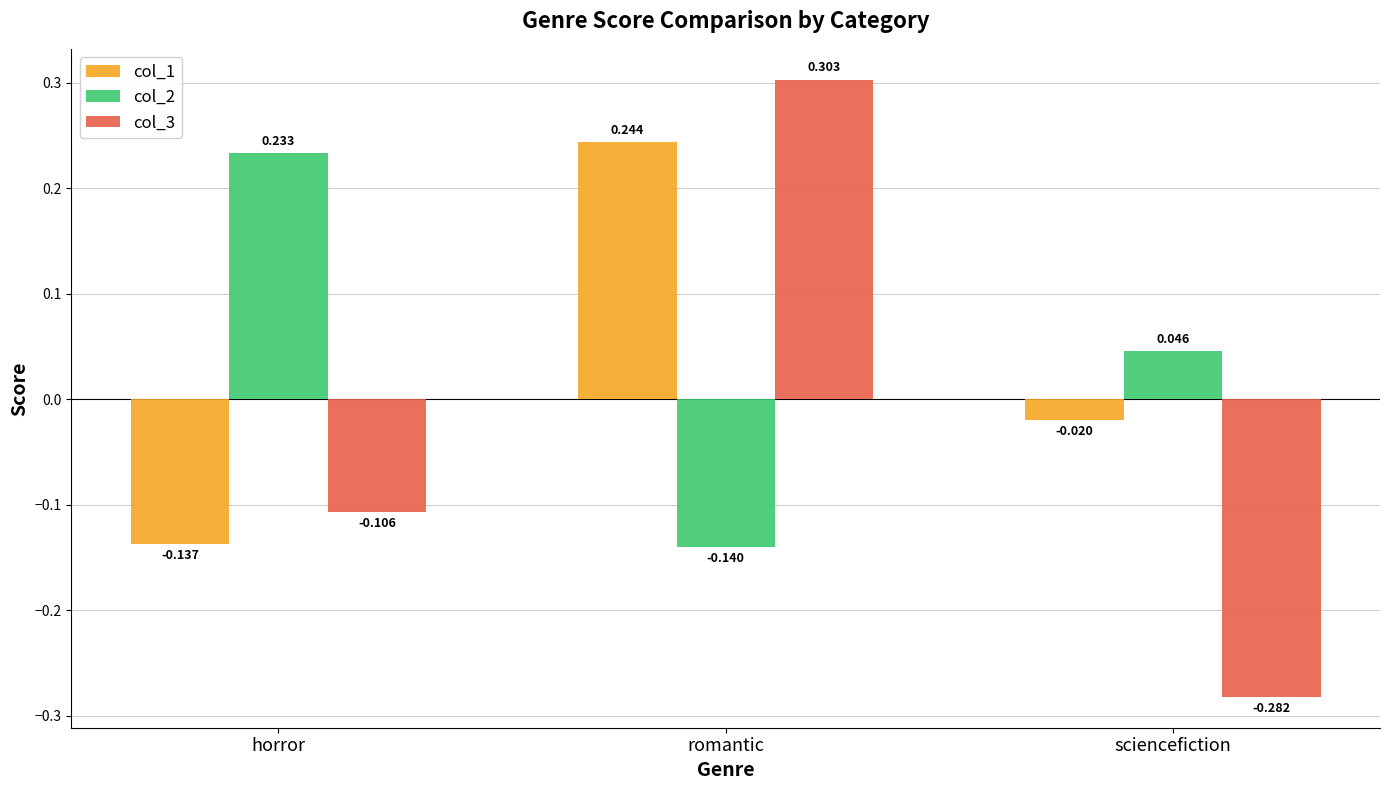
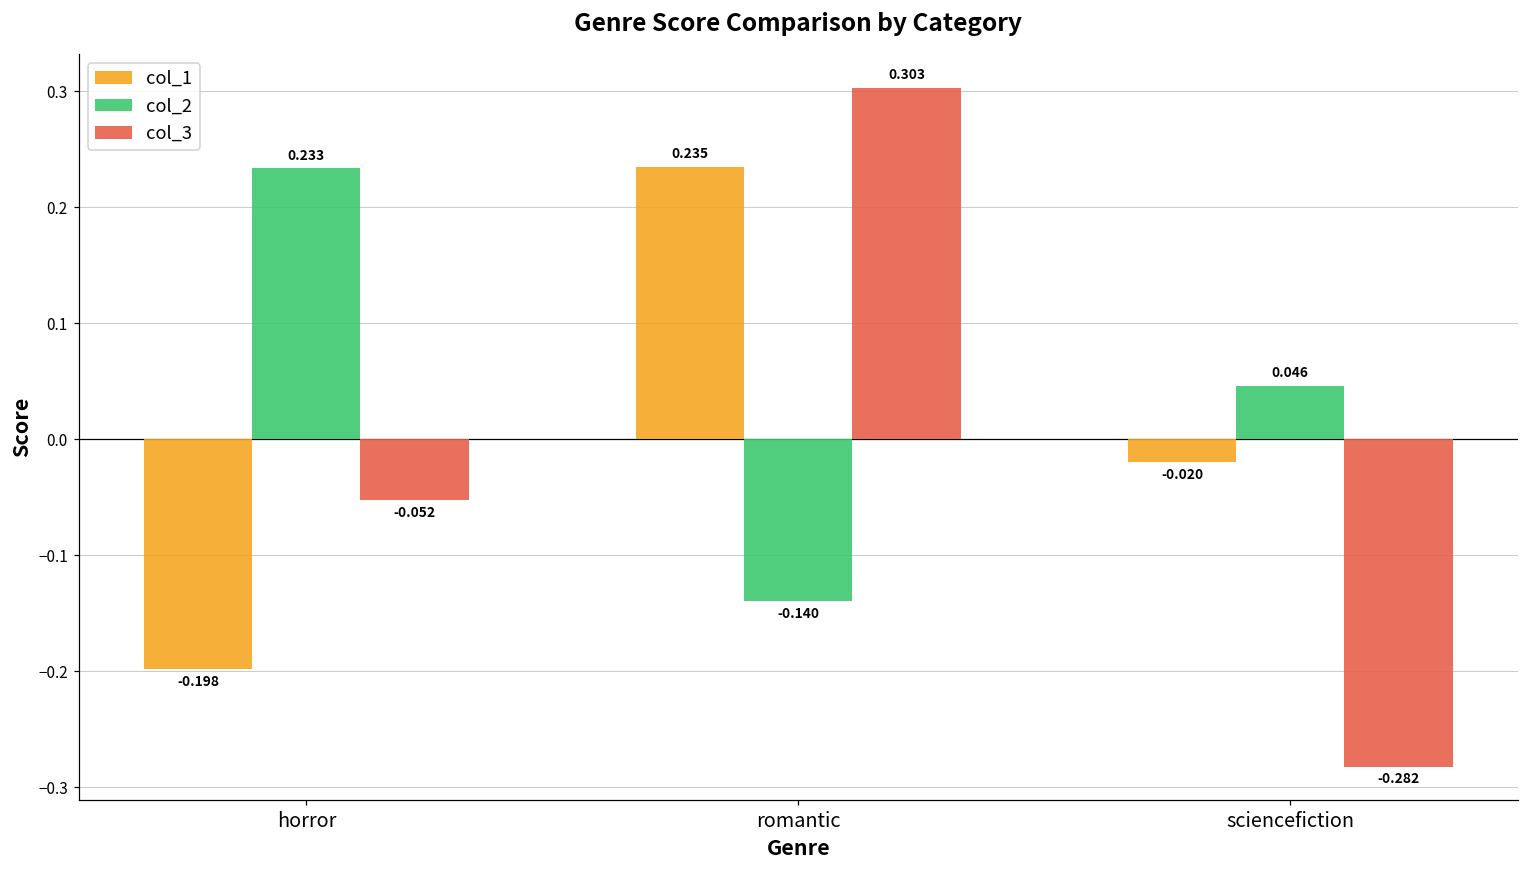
  {
    "col_1": {
-     "horror": -0.137,
-     "romantic": 0.244,
+     "horror": -0.198,
+     "romantic": 0.235,
      "sciencefiction": -0.020
    },
    "col_2": {
      "horror": 0.233,
      "romantic": -0.140,
      "sciencefiction": 0.046
    },
    "col_3": {
-     "horror": -0.106,
+     "horror": -0.052,
      "romantic": 0.303,
      "sciencefiction": -0.282
    }
  }
